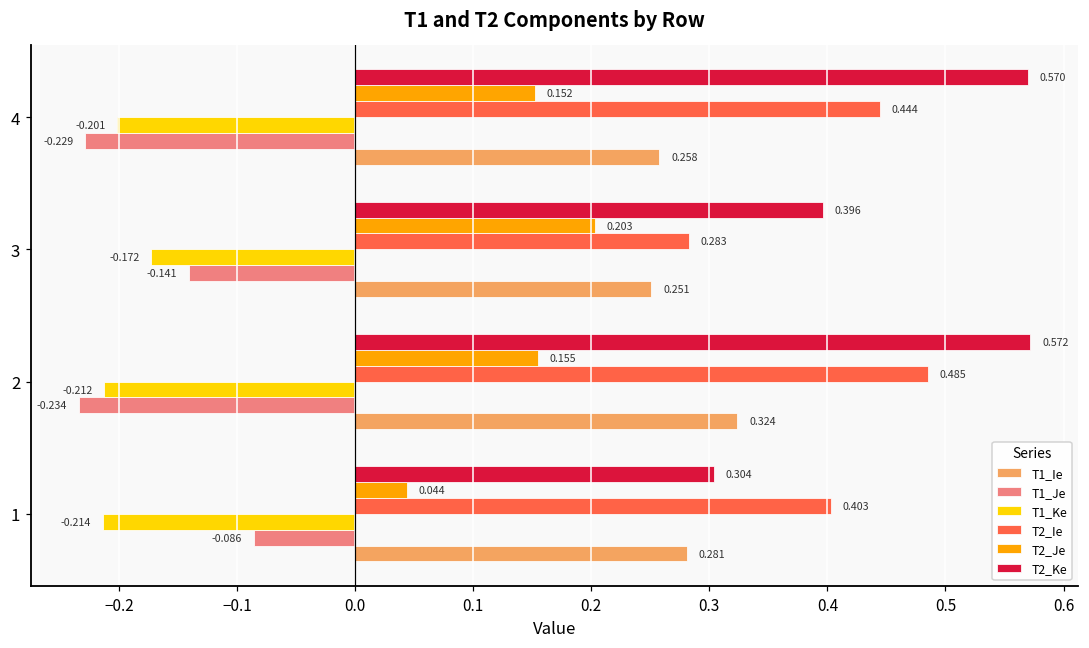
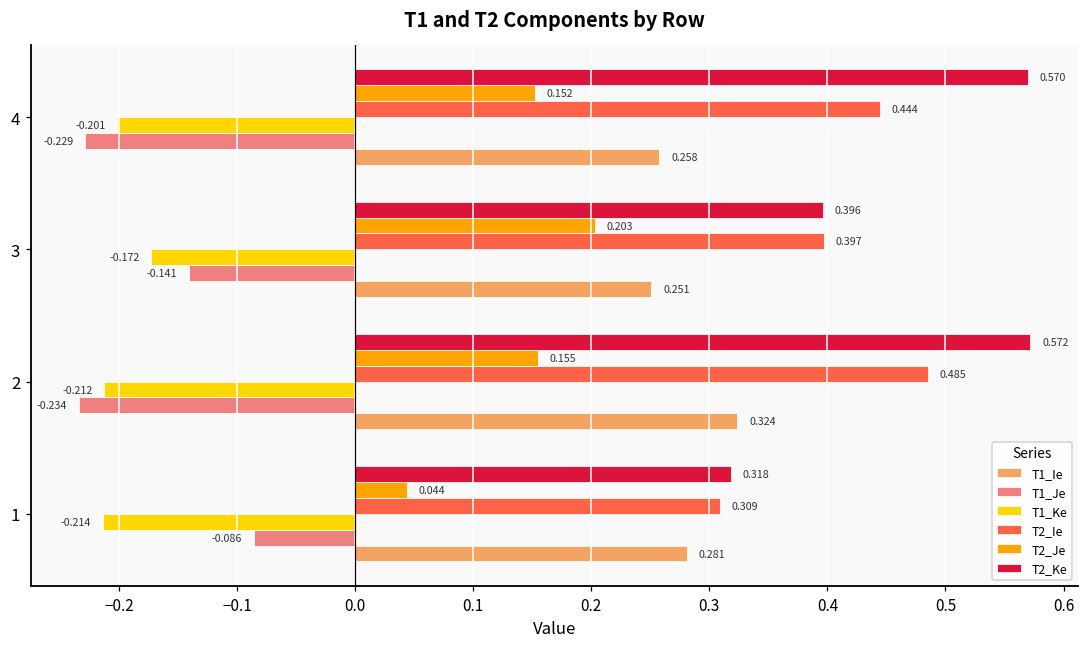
  {
    "T2_Ie": {
      "4": 0.444,
-     "3": 0.283,
+     "3": 0.397,
      "2": 0.485,
-     "1": 0.403
+     "1": 0.309
    },
    "T2_Ke": {
      "4": 0.570,
      "3": 0.396,
      "2": 0.572,
-     "1": 0.304
+     "1": 0.318
    }
  }
